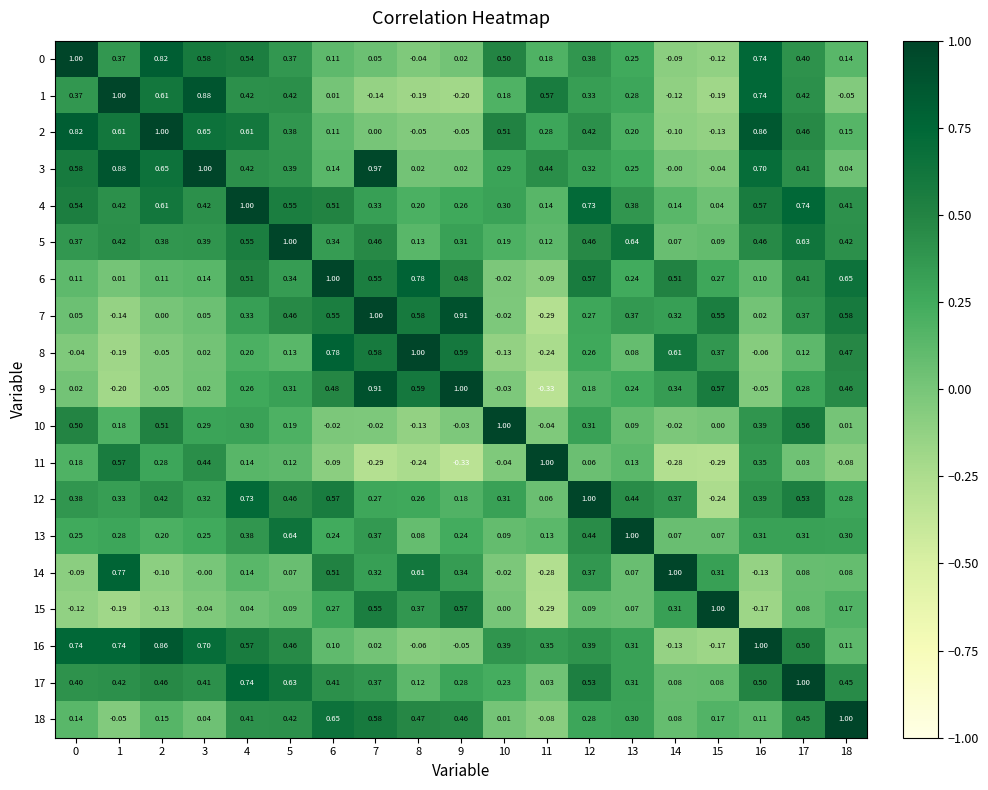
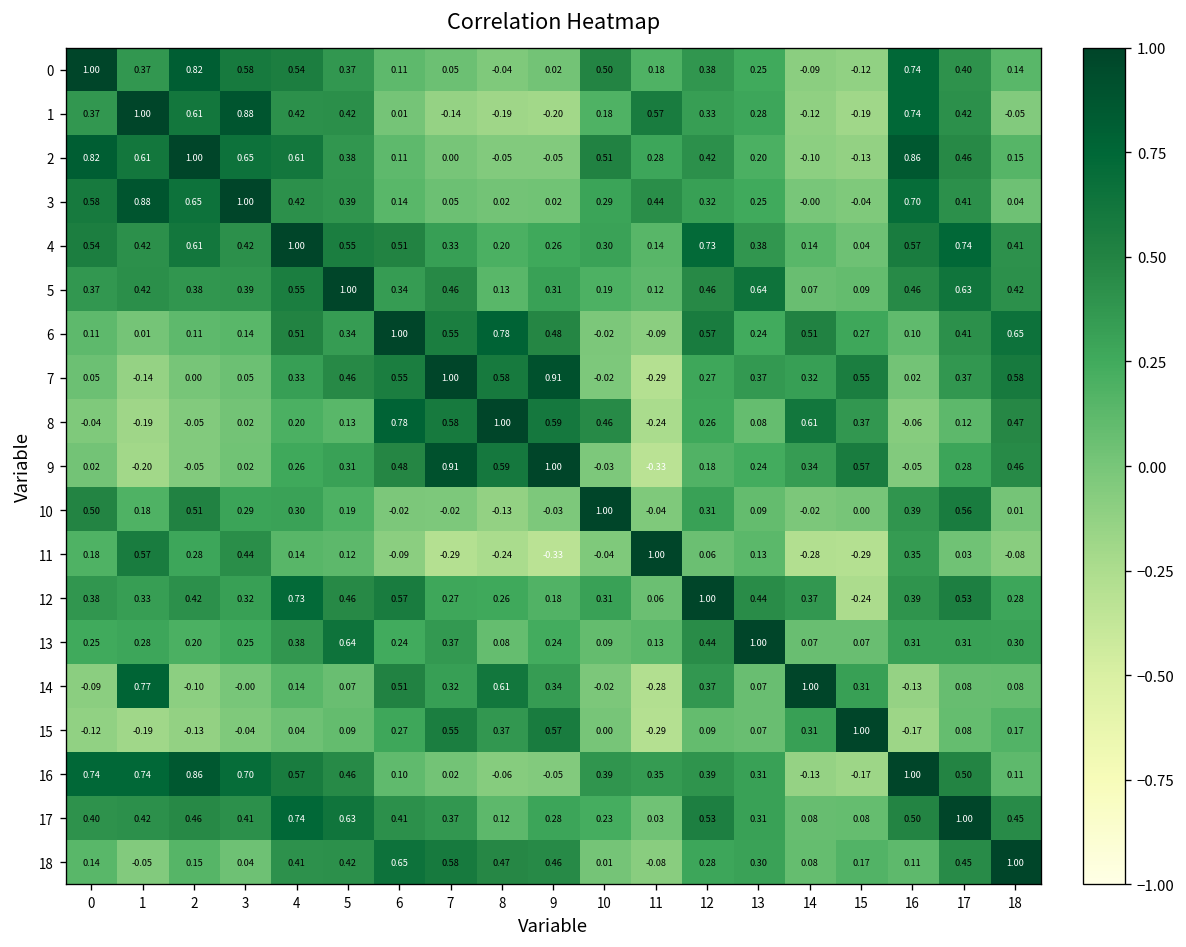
  {
    "3": {
      "0": 0.58,
      "1": 0.88,
      "2": 0.65,
      "3": 1.00,
      "4": 0.42,
      "5": 0.39,
      "6": 0.14,
-     "7": 0.97,
+     "7": 0.05,
      "8": 0.02,
      "9": 0.02,
      "10": 0.29,
      "11": 0.44,
      "12": 0.32,
      "13": 0.25,
      "14": -0.00,
      "15": -0.04,
      "16": 0.70,
      "17": 0.41,
      "18": 0.04
    },
    "8": {
      "0": -0.04,
      "1": -0.19,
      "2": -0.05,
      "3": 0.02,
      "4": 0.20,
      "5": 0.13,
      "6": 0.78,
      "7": 0.58,
      "8": 1.00,
      "9": 0.59,
-     "10": -0.13,
+     "10": 0.46,
      "11": -0.24,
      "12": 0.26,
      "13": 0.08,
      "14": 0.61,
      "15": 0.37,
      "16": -0.06,
      "17": 0.12,
      "18": 0.47
    }
  }
